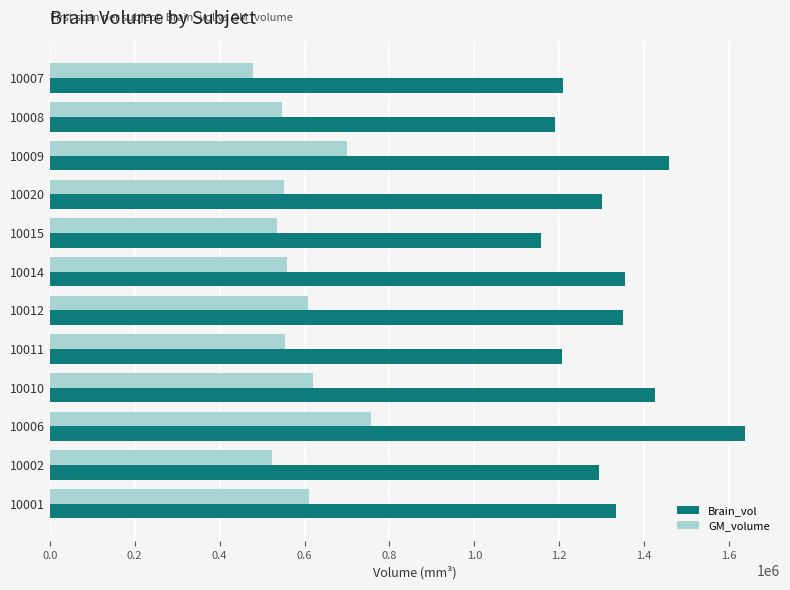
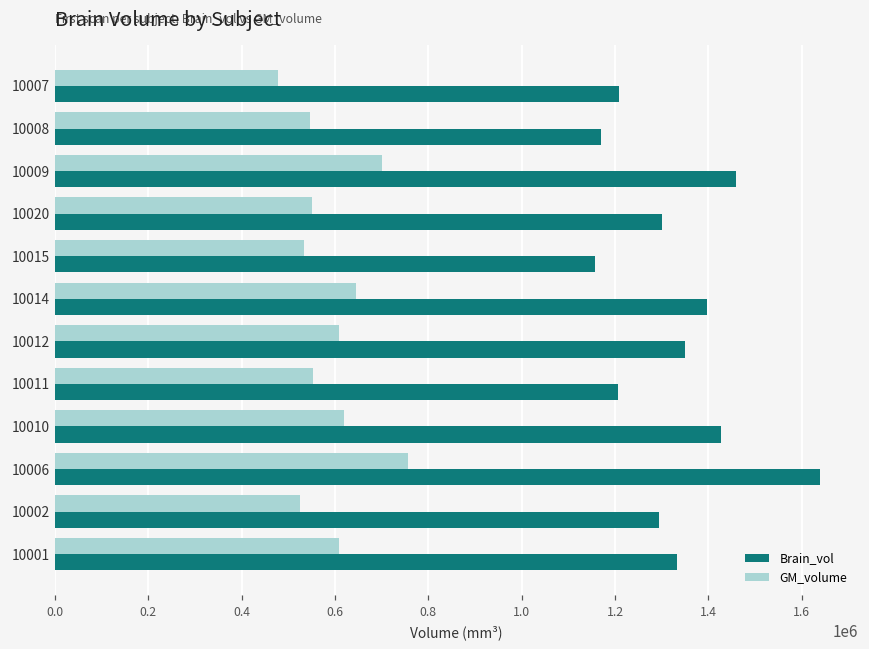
  {
    "Brain_vol": {
      "10007": 1210000,
-     "10008": 1190000,
+     "10008": 1170000,
      "10009": 1460000,
      "10020": 1300000,
      "10015": 1160000,
-     "10014": 1360000,
+     "10014": 1400000,
      "10012": 1350000,
      "10011": 1210000,
      "10010": 1430000,
      "10006": 1640000,
      "10002": 1290000,
      "10001": 1330000
    },
    "GM_volume": {
      "10007": 480000,
      "10008": 550000,
      "10009": 700000,
      "10020": 550000,
      "10015": 530000,
-     "10014": 560000,
+     "10014": 640000,
      "10012": 610000,
      "10011": 550000,
      "10010": 620000,
      "10006": 760000,
      "10002": 520000,
      "10001": 610000
    }
  }
